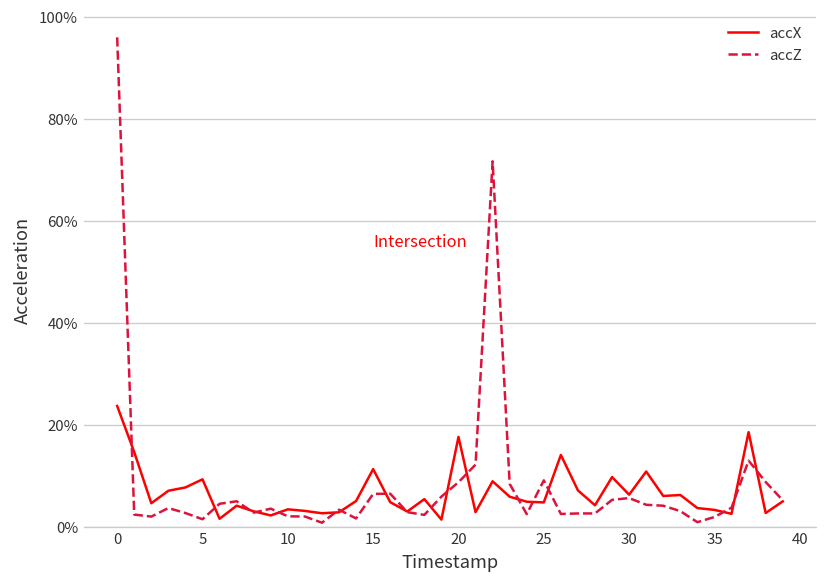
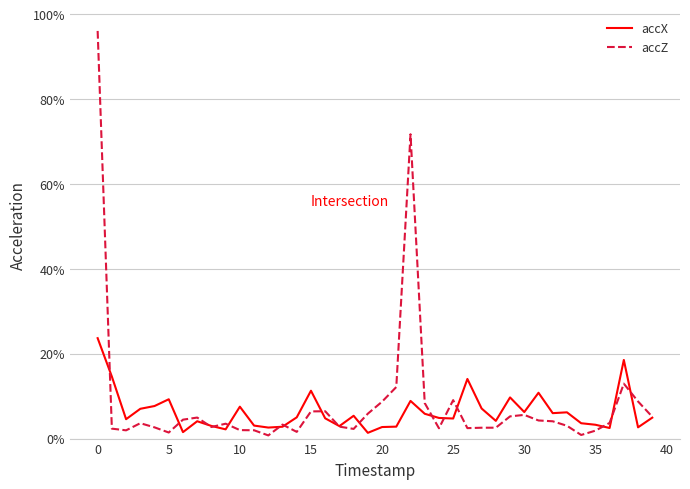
  {
    "accX": {
      "0": "24%",
      "5": "9%",
-     "10": "3%",
+     "10": "8%",
      "15": "11%",
-     "20": "18%",
+     "20": "3%",
      "25": "5%",
      "30": "6%",
      "35": "3%"
    },
    "accZ": {
      "0": "96%",
      "5": "1%",
      "10": "2%",
      "15": "6%",
      "20": "9%",
      "25": "9%",
      "30": "6%",
      "35": "2%"
    }
  }
